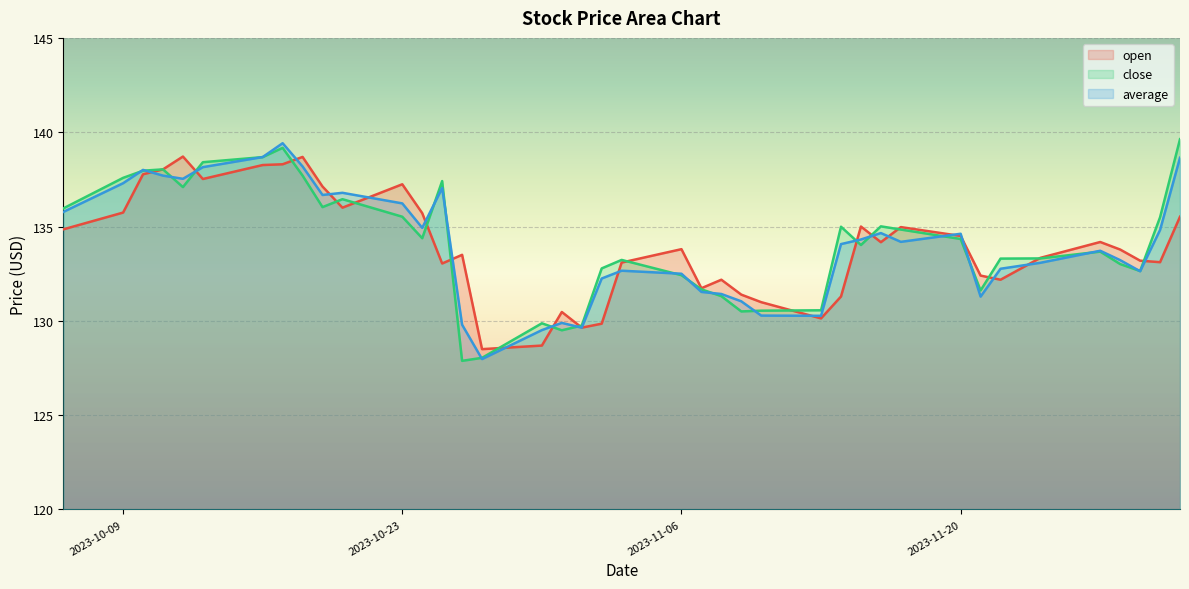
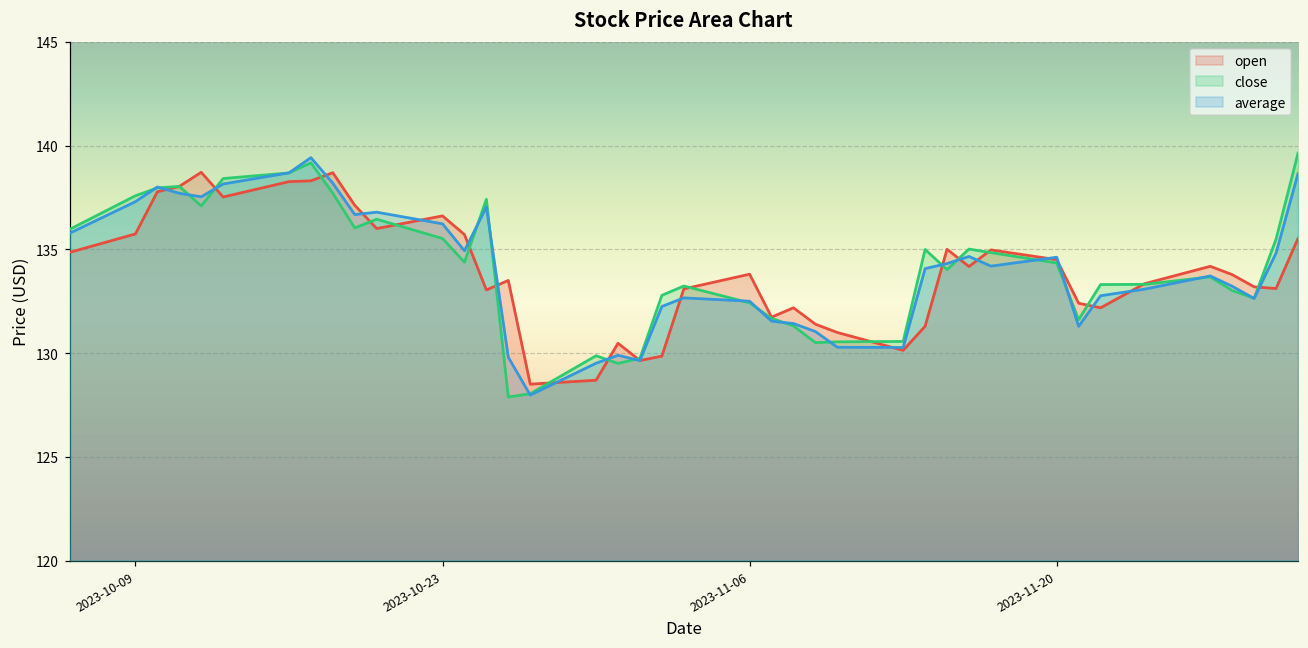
  {
    "open": {
      "2023-10-09": 135.7,
-     "2023-10-23": 137.2,
+     "2023-10-23": 136.6,
      "2023-11-06": 133.8
    }
  }
